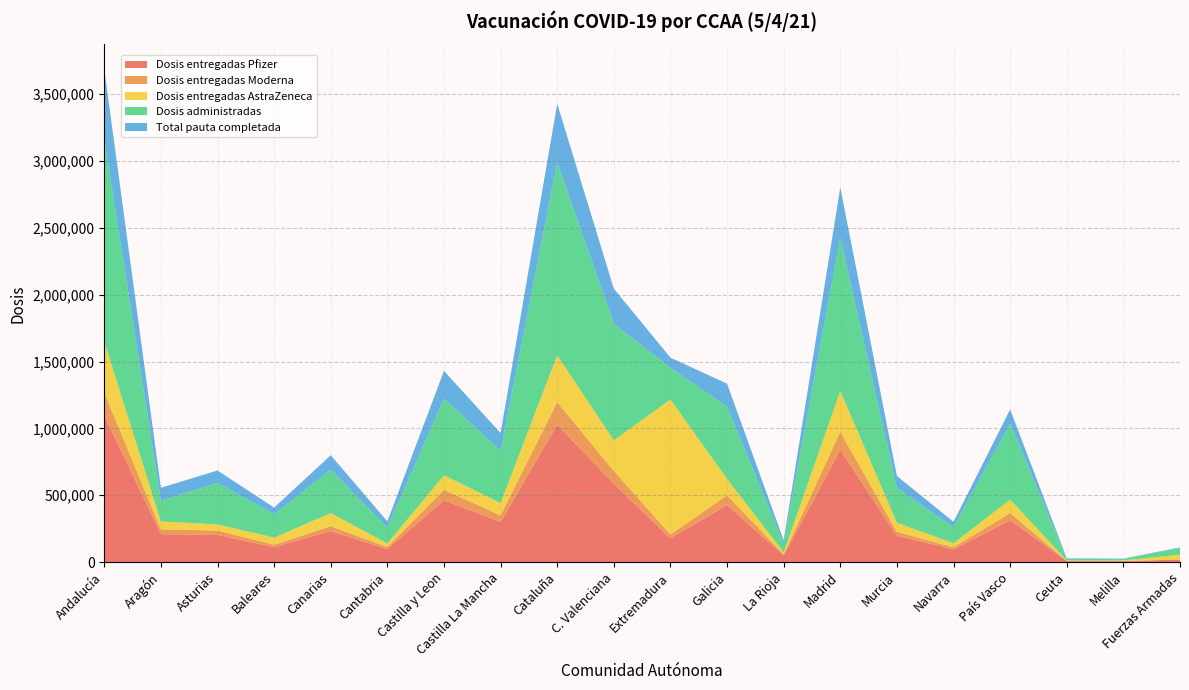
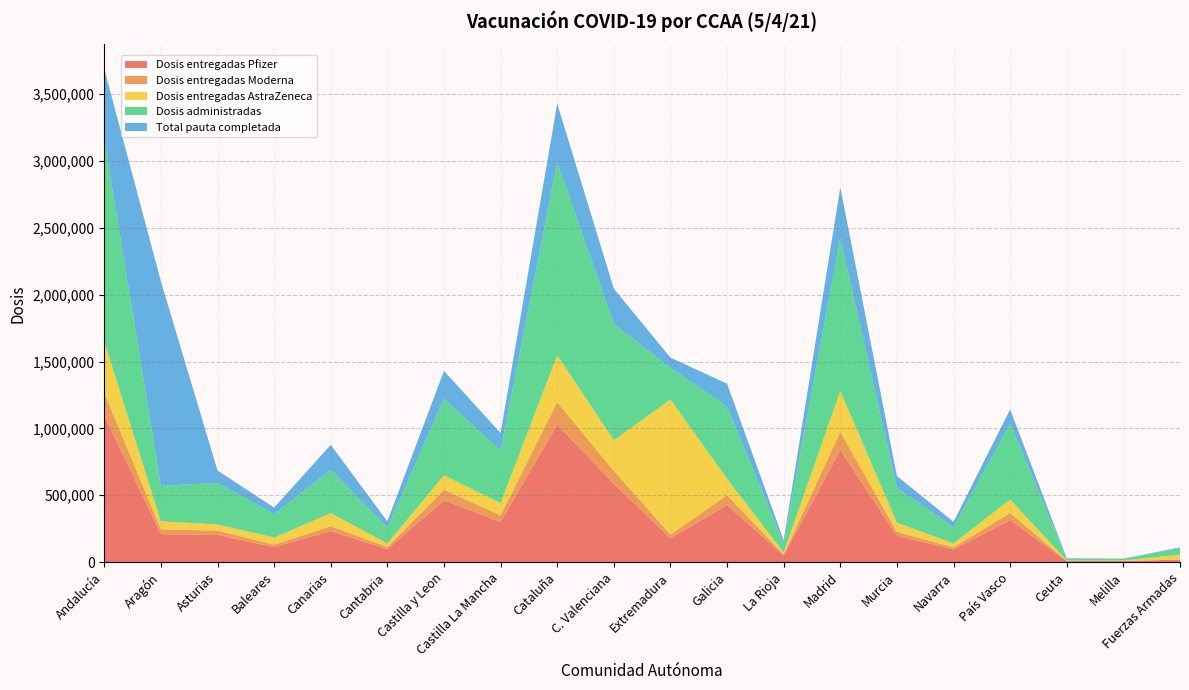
  {
    "Dosis entregadas AstraZeneca": {
      "Andalucía": "380,000",
      "Aragón": "60,000",
      "Asturias": "50,000",
      "Baleares": "50,000",
      "Canarias": "100,000",
      "Cantabria": "30,000",
      "Castilla y Leon": "110,000",
      "Castilla La Mancha": "90,000",
      "Cataluña": "350,000",
      "C. Valenciana": "230,000",
      "Extremadura": "1,010,000",
      "Galicia": "120,000",
      "Madrid": "310,000",
      "Murcia": "70,000",
      "Navarra": "30,000",
      "País Vasco": "100,000",
      "Fuerzas Armadas": "40,000"
    },
    "Dosis administradas": {
      "Andalucía": "1,520,000",
-     "Aragón": "150,000",
+     "Aragón": "270,000",
      "Asturias": "310,000",
      "Baleares": "180,000",
      "Canarias": "320,000",
      "Cantabria": "120,000",
      "Castilla y Leon": "570,000",
      "Castilla La Mancha": "390,000",
      "Cataluña": "1,440,000",
      "C. Valenciana": "870,000",
      "Extremadura": "240,000",
      "Galicia": "540,000",
      "La Rioja": "70,000",
      "Madrid": "1,140,000",
      "Murcia": "260,000",
      "Navarra": "120,000",
      "País Vasco": "570,000"
    },
    "Total pauta completada": {
      "Andalucía": "520,000",
-     "Aragón": "100,000",
+     "Aragón": "1,530,000",
      "Asturias": "90,000",
      "Baleares": "50,000",
-     "Canarias": "110,000",
+     "Canarias": "190,000",
      "Cantabria": "40,000",
      "Castilla y Leon": "210,000",
      "Castilla La Mancha": "130,000",
      "Cataluña": "440,000",
      "C. Valenciana": "260,000",
      "Extremadura": "80,000",
      "Galicia": "170,000",
      "La Rioja": "20,000",
      "Madrid": "380,000",
      "Murcia": "90,000",
      "Navarra": "40,000",
      "País Vasco": "110,000"
    }
  }
